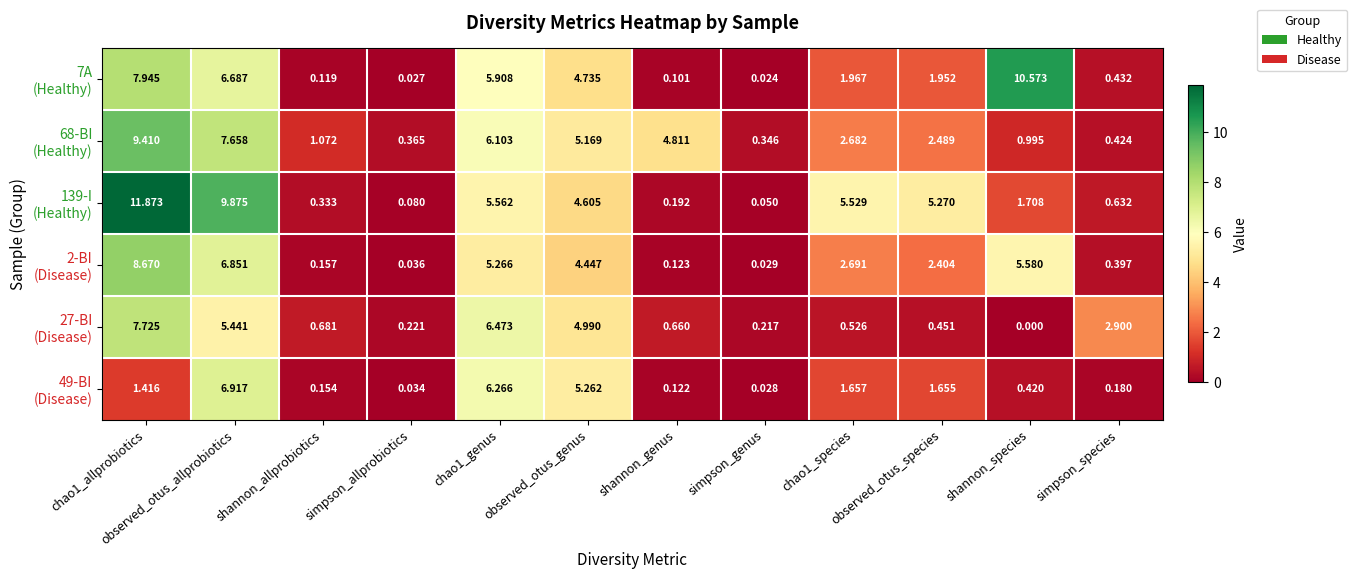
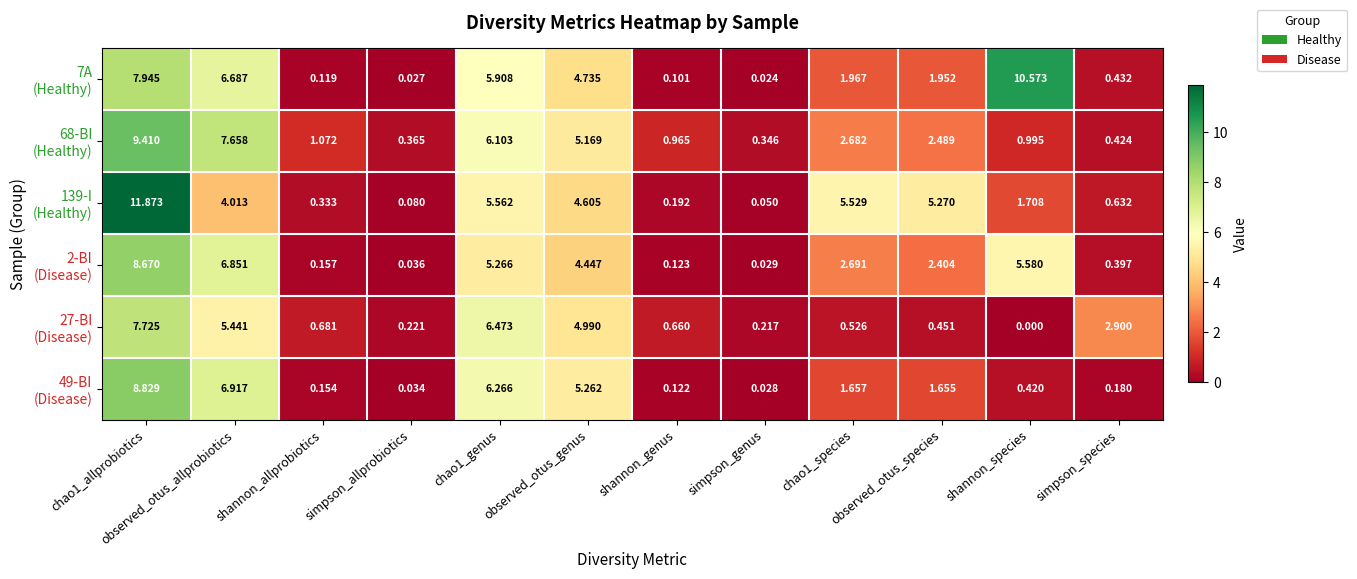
  {
    "7A (Healthy)": {
      "chao1_allprobiotics": 7.945,
      "observed_otus_allprobiotics": 6.687,
      "shannon_allprobiotics": 0.119,
      "simpson_allprobiotics": 0.027,
      "chao1_genus": 5.908,
      "observed_otus_genus": 4.735,
      "shannon_genus": 0.101,
      "simpson_genus": 0.024,
      "chao1_species": 1.967,
      "observed_otus_species": 1.952,
      "shannon_species": 10.573,
      "simpson_species": 0.432
    },
    "68-BI (Healthy)": {
      "chao1_allprobiotics": 9.410,
      "observed_otus_allprobiotics": 7.658,
      "shannon_allprobiotics": 1.072,
      "simpson_allprobiotics": 0.365,
      "chao1_genus": 6.103,
      "observed_otus_genus": 5.169,
-     "shannon_genus": 4.811,
+     "shannon_genus": 0.965,
      "simpson_genus": 0.346,
      "chao1_species": 2.682,
      "observed_otus_species": 2.489,
      "shannon_species": 0.995,
      "simpson_species": 0.424
    },
    "139-I (Healthy)": {
      "chao1_allprobiotics": 11.873,
-     "observed_otus_allprobiotics": 9.875,
+     "observed_otus_allprobiotics": 4.013,
      "shannon_allprobiotics": 0.333,
      "simpson_allprobiotics": 0.080,
      "chao1_genus": 5.562,
      "observed_otus_genus": 4.605,
      "shannon_genus": 0.192,
      "simpson_genus": 0.050,
      "chao1_species": 5.529,
      "observed_otus_species": 5.270,
      "shannon_species": 1.708,
      "simpson_species": 0.632
    },
    "2-BI (Disease)": {
      "chao1_allprobiotics": 8.670,
      "observed_otus_allprobiotics": 6.851,
      "shannon_allprobiotics": 0.157,
      "simpson_allprobiotics": 0.036,
      "chao1_genus": 5.266,
      "observed_otus_genus": 4.447,
      "shannon_genus": 0.123,
      "simpson_genus": 0.029,
      "chao1_species": 2.691,
      "observed_otus_species": 2.404,
      "shannon_species": 5.580,
      "simpson_species": 0.397
    },
    "27-BI (Disease)": {
      "chao1_allprobiotics": 7.725,
      "observed_otus_allprobiotics": 5.441,
      "shannon_allprobiotics": 0.681,
      "simpson_allprobiotics": 0.221,
      "chao1_genus": 6.473,
      "observed_otus_genus": 4.990,
      "shannon_genus": 0.660,
      "simpson_genus": 0.217,
      "chao1_species": 0.526,
      "observed_otus_species": 0.451,
      "shannon_species": 0.000,
      "simpson_species": 2.900
    },
    "49-BI (Disease)": {
-     "chao1_allprobiotics": 1.416,
+     "chao1_allprobiotics": 8.829,
      "observed_otus_allprobiotics": 6.917,
      "shannon_allprobiotics": 0.154,
      "simpson_allprobiotics": 0.034,
      "chao1_genus": 6.266,
      "observed_otus_genus": 5.262,
      "shannon_genus": 0.122,
      "simpson_genus": 0.028,
      "chao1_species": 1.657,
      "observed_otus_species": 1.655,
      "shannon_species": 0.420,
      "simpson_species": 0.180
    }
  }
